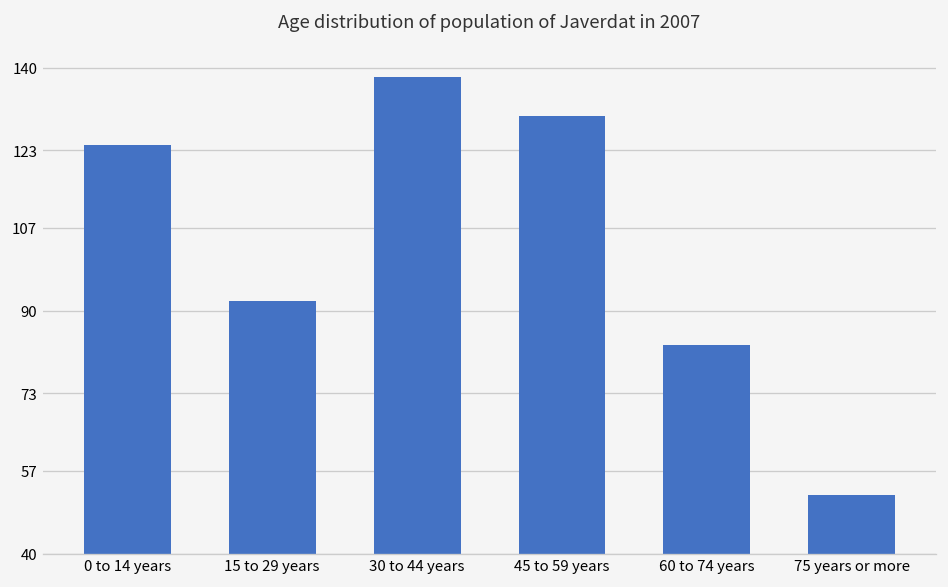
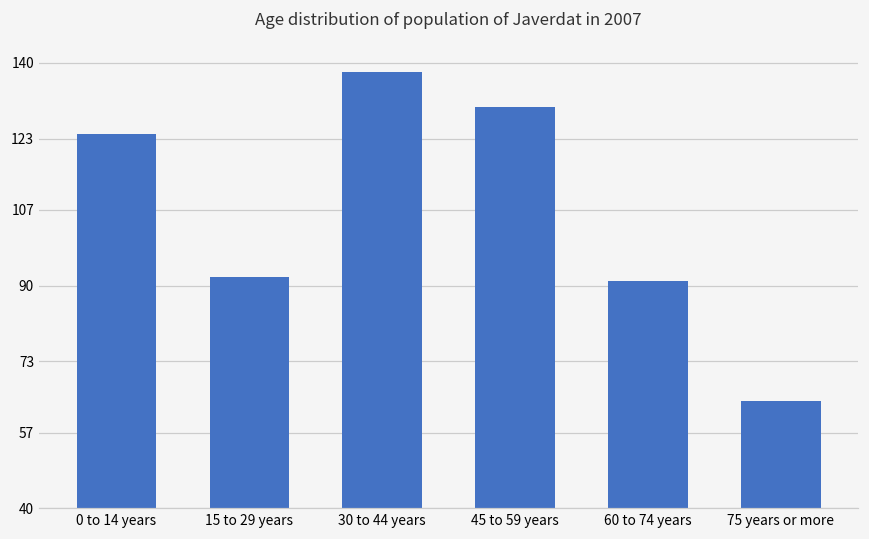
  {
    "0 to 14 years": 124,
    "15 to 29 years": 92,
    "30 to 44 years": 138,
    "45 to 59 years": 130,
-   "60 to 74 years": 83,
-   "75 years or more": 52
+   "60 to 74 years": 91,
+   "75 years or more": 64
  }
